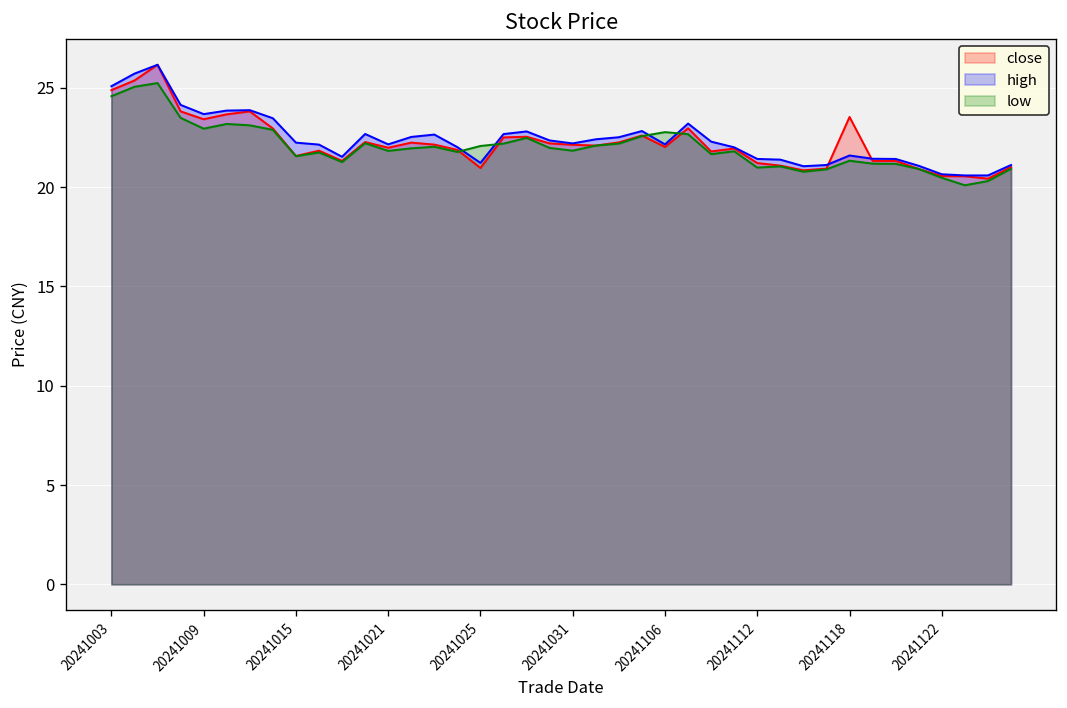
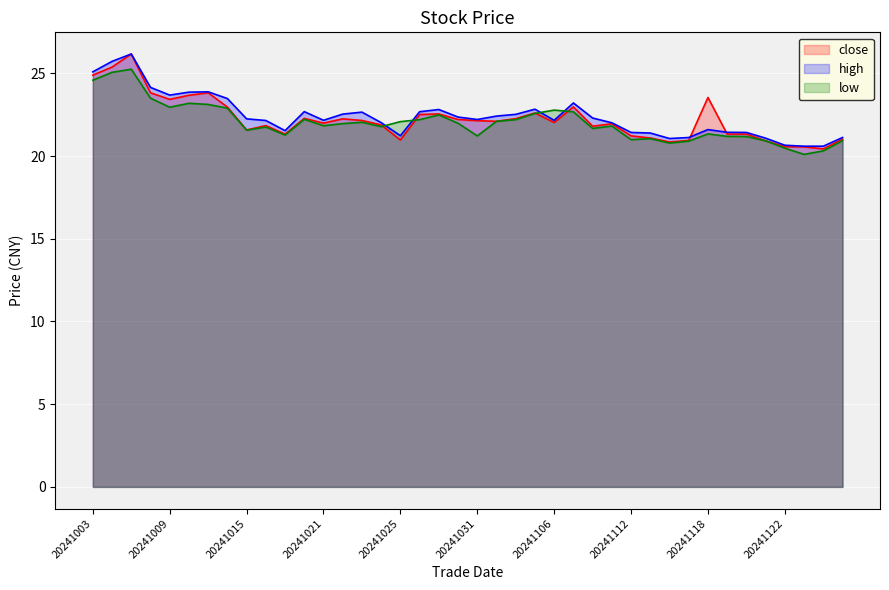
  {
    "close": {
      "20241003": 24.9,
      "20241009": 23.4,
      "20241021": 22.0,
      "20241025": 21.0,
      "20241112": 21.2,
      "20241118": 23.5
    },
    "high": {
      "20241003": 25.1,
      "20241009": 23.7,
      "20241015": 22.2,
      "20241021": 22.2,
      "20241025": 21.2,
      "20241112": 21.4,
      "20241118": 21.6
    },
    "low": {
      "20241003": 24.6,
      "20241009": 22.9,
      "20241021": 21.8,
      "20241025": 22.1,
-     "20241031": 21.8,
+     "20241031": 21.2,
      "20241106": 22.8,
      "20241112": 21.0,
      "20241118": 21.3
    }
  }
